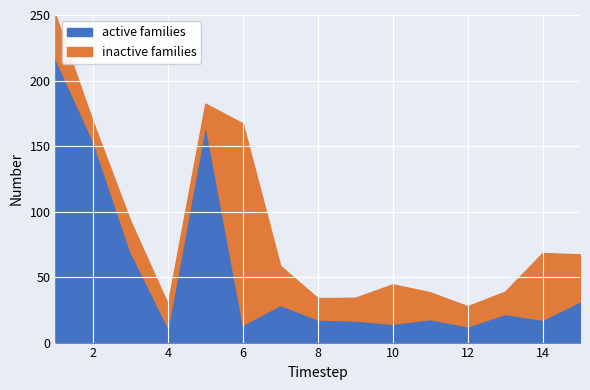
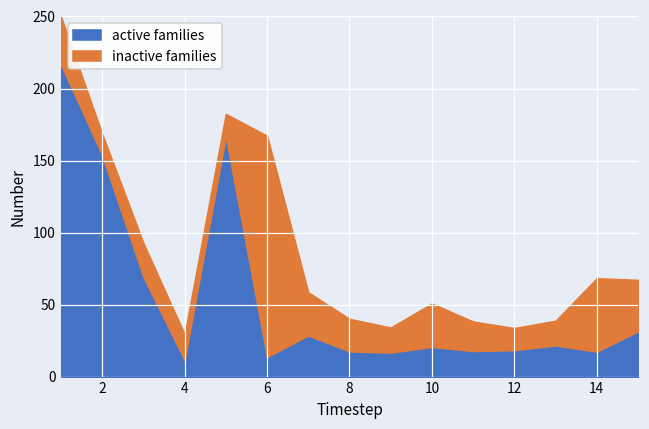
  {
    "active families": {
      "2": 154,
      "4": 12,
      "6": 14,
      "8": 18,
-     "10": 14,
-     "12": 12,
+     "10": 21,
+     "12": 19,
      "14": 17
    },
    "inactive families": {
      "2": 15,
      "4": 18,
      "6": 154,
-     "8": 16,
+     "8": 23,
      "10": 30,
      "12": 15,
      "14": 51
    }
  }
